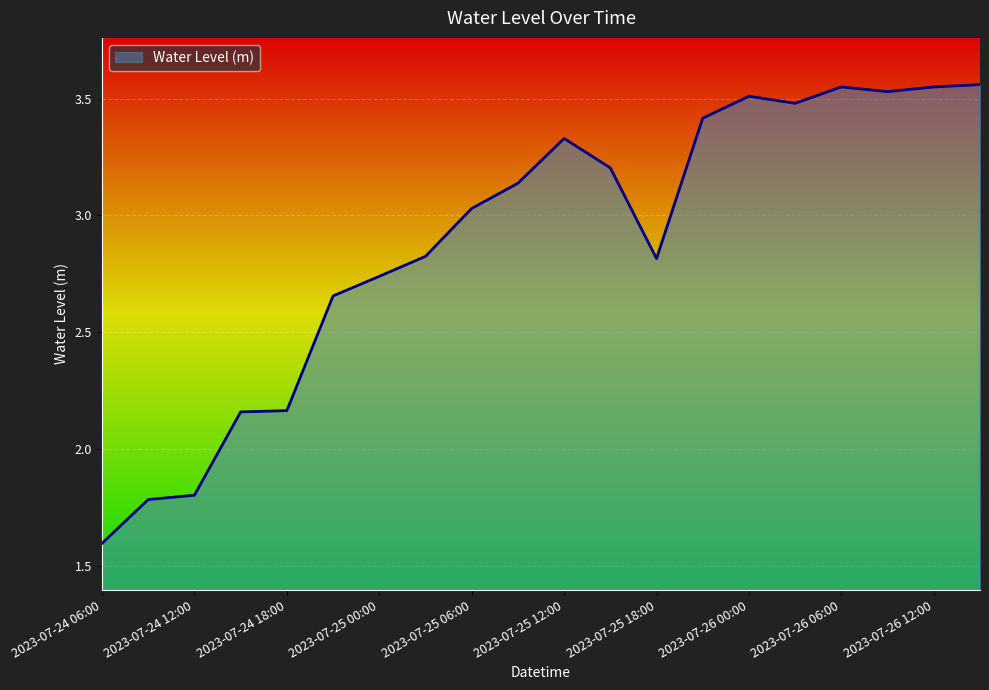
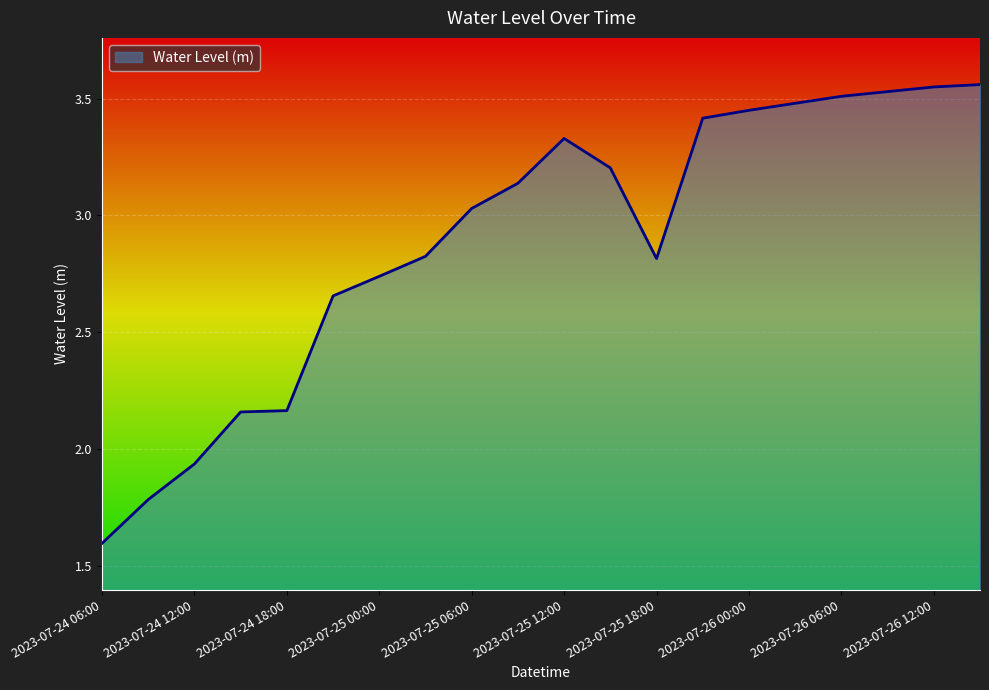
  {
    "2023-07-24 06:00": 1.60,
-   "2023-07-24 12:00": 1.80,
+   "2023-07-24 12:00": 1.94,
    "2023-07-24 18:00": 2.16,
    "2023-07-25 00:00": 2.74,
    "2023-07-25 06:00": 3.03,
    "2023-07-25 12:00": 3.33,
    "2023-07-25 18:00": 2.82,
-   "2023-07-26 00:00": 3.51,
-   "2023-07-26 06:00": 3.55,
+   "2023-07-26 00:00": 3.45,
+   "2023-07-26 06:00": 3.51,
    "2023-07-26 12:00": 3.55
  }
